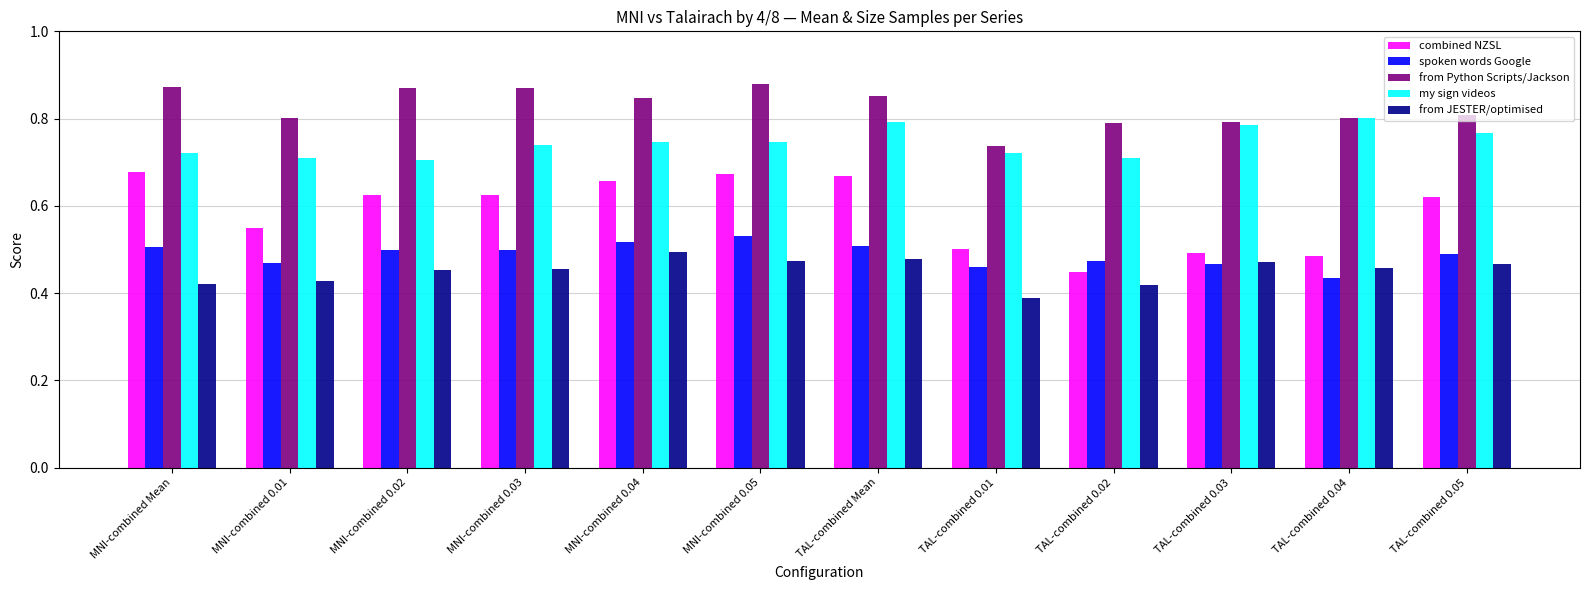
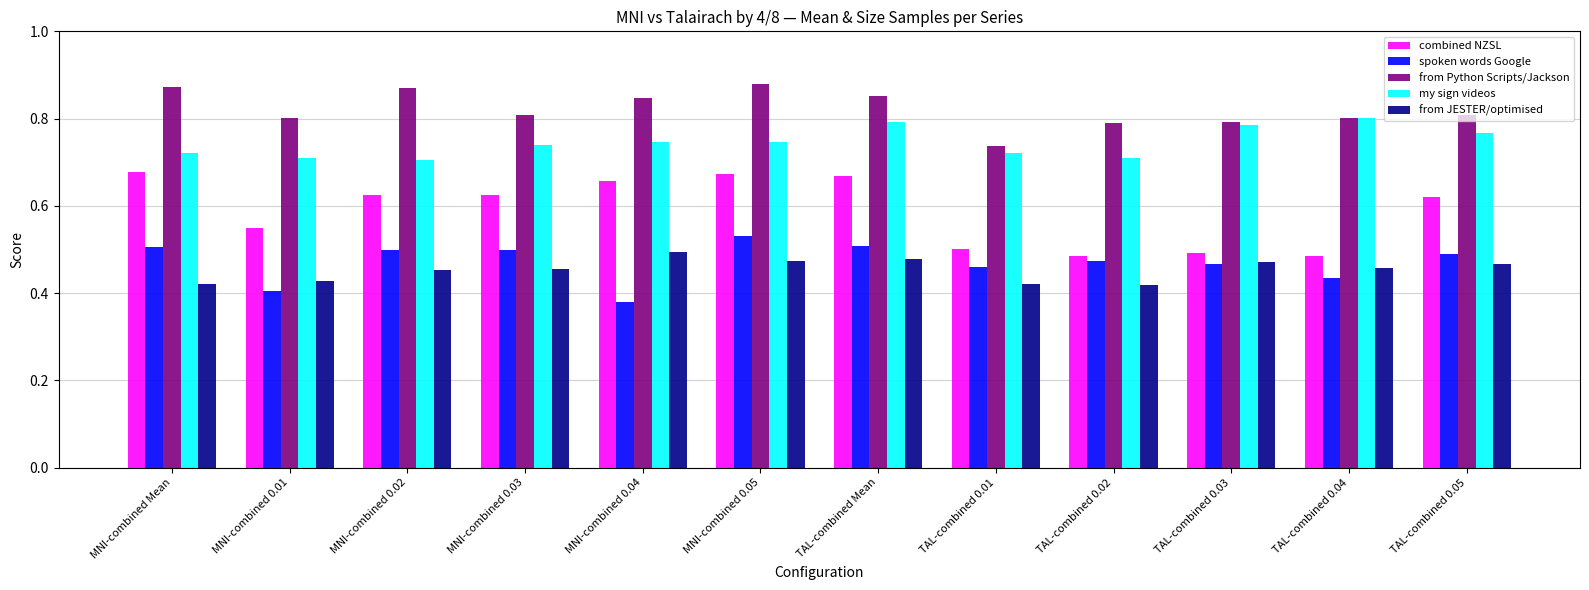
  {
    "combined NZSL": {
      "MNI-combined Mean": 0.68,
      "MNI-combined 0.01": 0.55,
      "MNI-combined 0.02": 0.62,
      "MNI-combined 0.03": 0.63,
      "MNI-combined 0.04": 0.66,
      "MNI-combined 0.05": 0.67,
      "TAL-combined Mean": 0.67,
      "TAL-combined 0.01": 0.50,
-     "TAL-combined 0.02": 0.45,
+     "TAL-combined 0.02": 0.49,
      "TAL-combined 0.03": 0.49,
      "TAL-combined 0.04": 0.49,
      "TAL-combined 0.05": 0.62
    },
    "spoken words Google": {
      "MNI-combined Mean": 0.50,
-     "MNI-combined 0.01": 0.47,
+     "MNI-combined 0.01": 0.40,
      "MNI-combined 0.02": 0.50,
      "MNI-combined 0.03": 0.50,
-     "MNI-combined 0.04": 0.52,
+     "MNI-combined 0.04": 0.38,
      "MNI-combined 0.05": 0.53,
      "TAL-combined Mean": 0.51,
      "TAL-combined 0.01": 0.46,
      "TAL-combined 0.02": 0.47,
      "TAL-combined 0.03": 0.47,
      "TAL-combined 0.04": 0.43,
      "TAL-combined 0.05": 0.49
    },
    "from Python Scripts/Jackson": {
      "MNI-combined Mean": 0.87,
      "MNI-combined 0.01": 0.80,
      "MNI-combined 0.02": 0.87,
-     "MNI-combined 0.03": 0.87,
+     "MNI-combined 0.03": 0.81,
      "MNI-combined 0.04": 0.85,
      "MNI-combined 0.05": 0.88,
      "TAL-combined Mean": 0.85,
      "TAL-combined 0.01": 0.74,
      "TAL-combined 0.02": 0.79,
      "TAL-combined 0.03": 0.79,
      "TAL-combined 0.04": 0.80
    },
    "my sign videos": {
      "MNI-combined Mean": 0.72,
      "MNI-combined 0.01": 0.71,
      "MNI-combined 0.02": 0.71,
      "MNI-combined 0.03": 0.74,
      "MNI-combined 0.04": 0.75,
      "MNI-combined 0.05": 0.75,
      "TAL-combined Mean": 0.79,
      "TAL-combined 0.01": 0.72,
      "TAL-combined 0.02": 0.71,
      "TAL-combined 0.03": 0.78,
      "TAL-combined 0.04": 0.80,
      "TAL-combined 0.05": 0.77
    },
    "from JESTER/optimised": {
      "MNI-combined Mean": 0.42,
      "MNI-combined 0.01": 0.43,
      "MNI-combined 0.02": 0.45,
      "MNI-combined 0.03": 0.46,
      "MNI-combined 0.04": 0.49,
      "MNI-combined 0.05": 0.47,
      "TAL-combined Mean": 0.48,
-     "TAL-combined 0.01": 0.39,
+     "TAL-combined 0.01": 0.42,
      "TAL-combined 0.02": 0.42,
      "TAL-combined 0.03": 0.47,
      "TAL-combined 0.04": 0.46,
      "TAL-combined 0.05": 0.47
    }
  }
